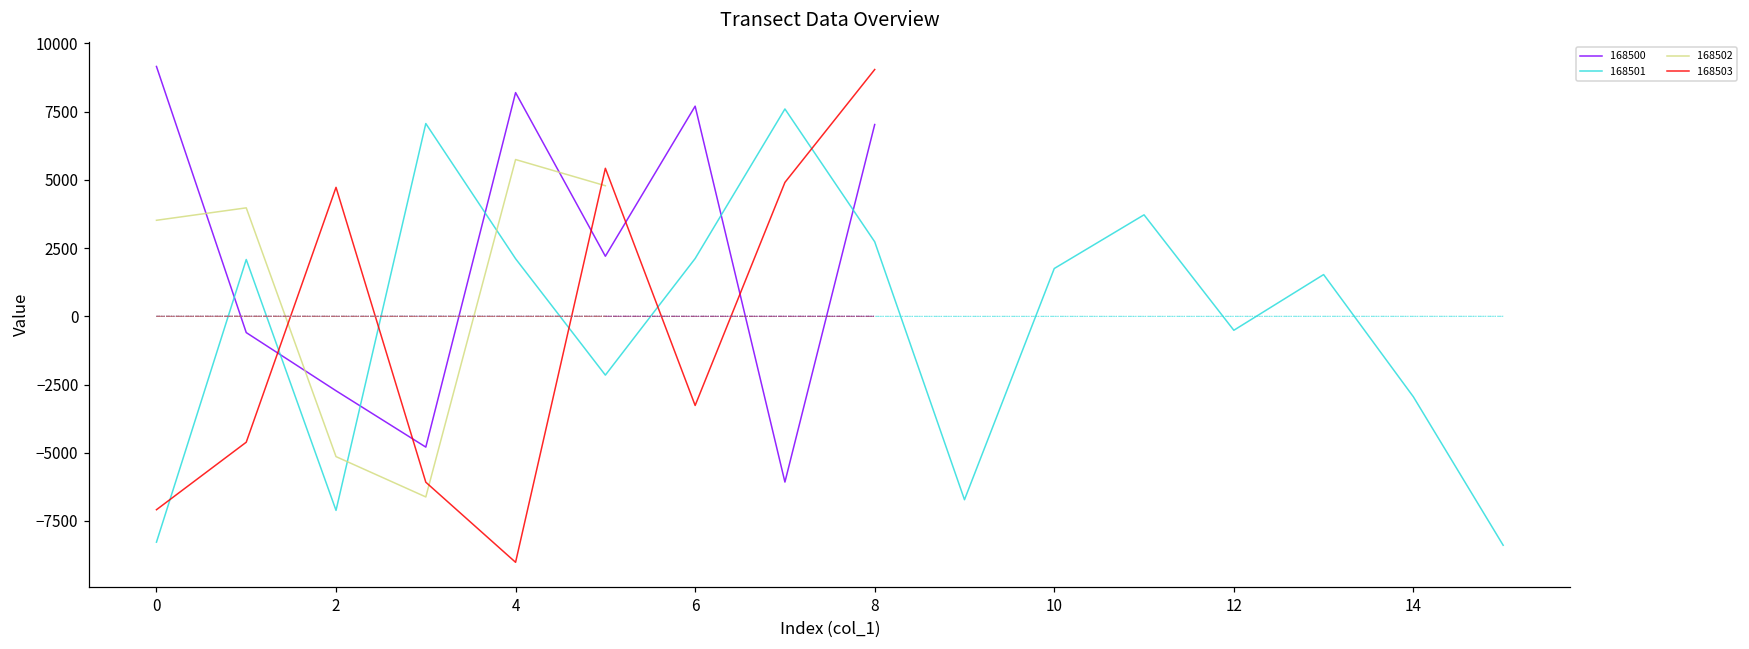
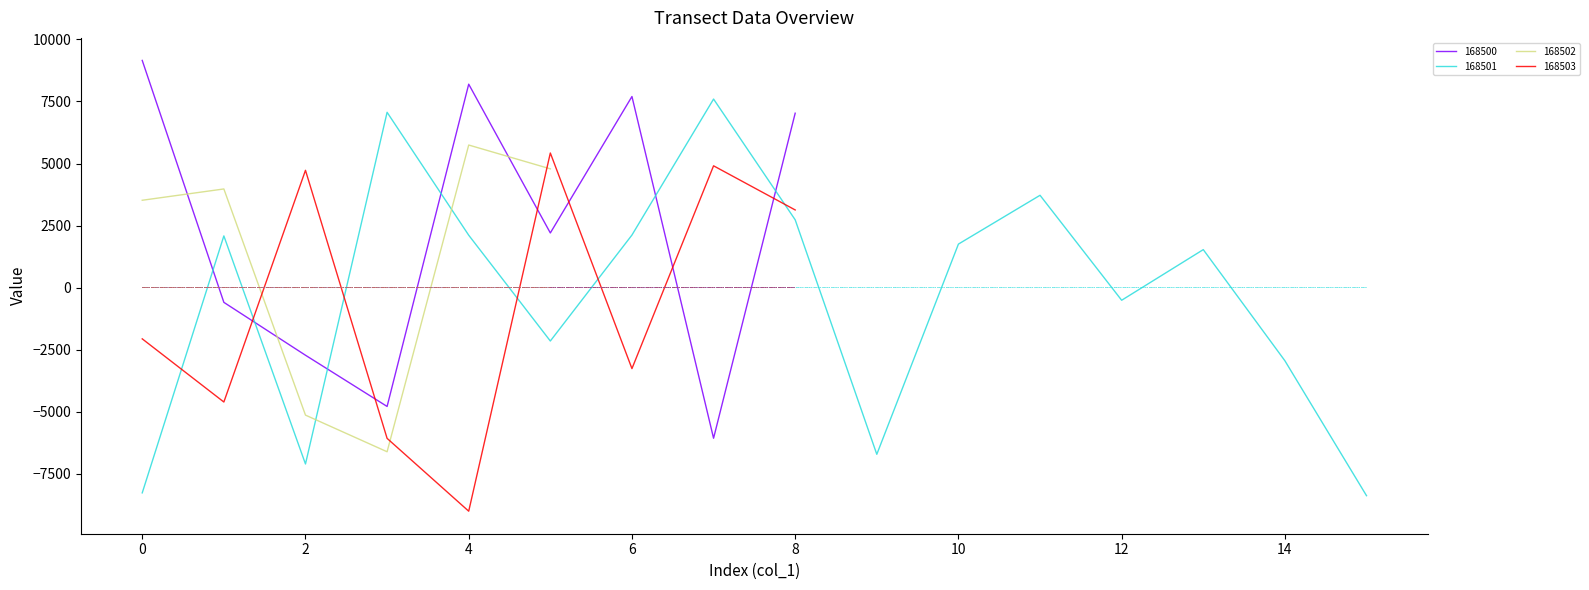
  {
    "168503": {
-     "0": -7100,
+     "0": -2100,
      "2": 4700,
      "4": -9000,
      "6": -3300,
-     "8": 9000
+     "8": 3100
    }
  }
